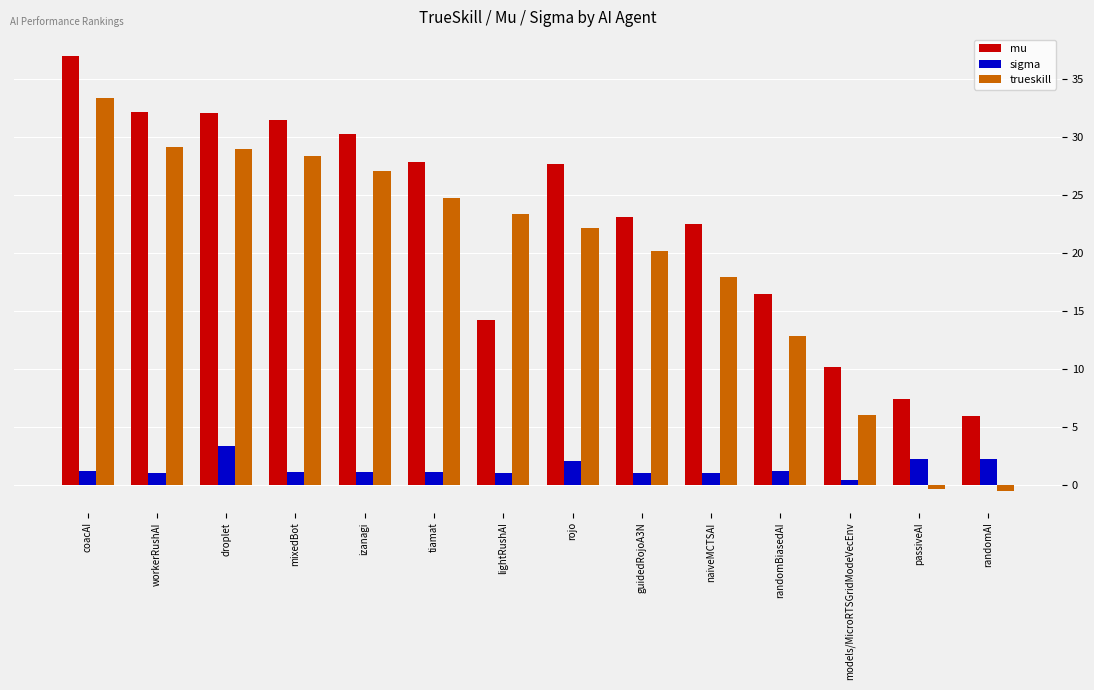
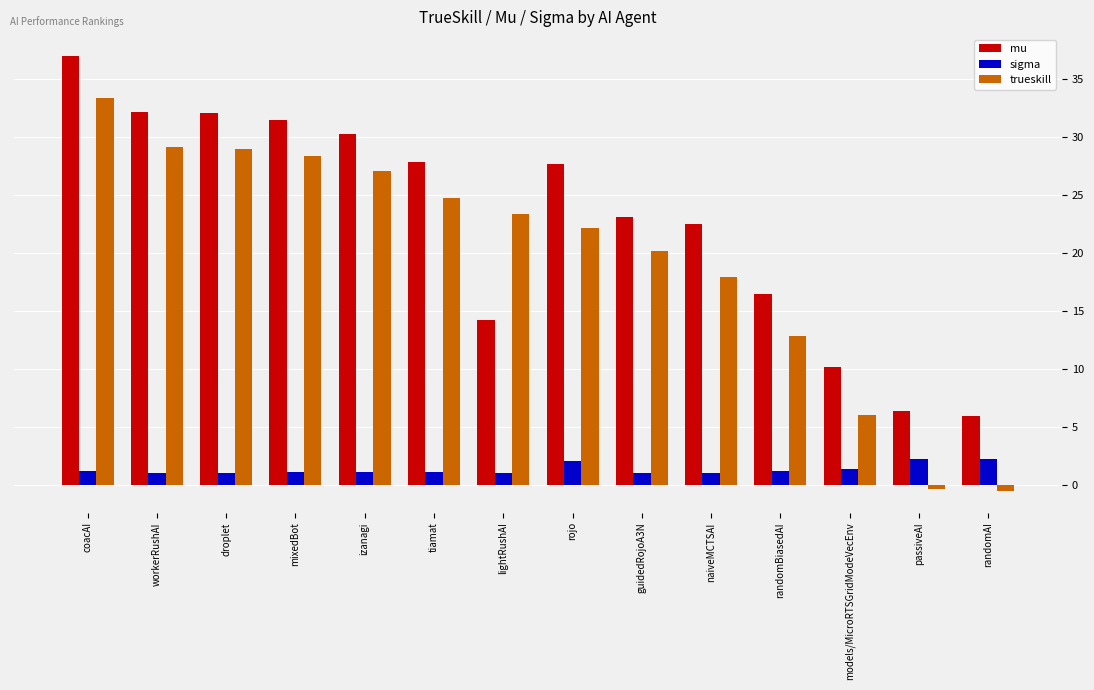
  {
    "mu": {
      "coacAI": 37.0,
      "workerRushAI": 32.2,
      "droplet": 32.0,
      "mixedBot": 31.5,
      "izanagi": 30.3,
      "tiamat": 27.8,
      "lightRushAI": 14.2,
      "rojo": 27.7,
      "guidedRojoA3N": 23.1,
      "naiveMCTSAI": 22.5,
      "randomBiasedAI": 16.4,
      "models/MicroRTSGridModeVecEnv": 10.1,
-     "passiveAI": 7.4,
+     "passiveAI": 6.3,
      "randomAI": 5.9
    },
    "sigma": {
      "coacAI": 1.2,
      "workerRushAI": 1.0,
-     "droplet": 3.3,
+     "droplet": 1.0,
      "mixedBot": 1.1,
      "izanagi": 1.0,
      "tiamat": 1.0,
      "lightRushAI": 1.0,
      "rojo": 2.0,
      "guidedRojoA3N": 1.0,
      "naiveMCTSAI": 1.0,
      "randomBiasedAI": 1.2,
-     "models/MicroRTSGridModeVecEnv": 0.3,
+     "models/MicroRTSGridModeVecEnv": 1.4,
      "passiveAI": 2.2,
      "randomAI": 2.2
    },
    "trueskill": {
      "coacAI": 33.4,
      "workerRushAI": 29.1,
      "droplet": 29.0,
      "mixedBot": 28.3,
      "izanagi": 27.1,
      "tiamat": 24.7,
      "lightRushAI": 23.4,
      "rojo": 22.2,
      "guidedRojoA3N": 20.2,
      "naiveMCTSAI": 17.9,
      "randomBiasedAI": 12.8,
      "models/MicroRTSGridModeVecEnv": 6.0,
      "passiveAI": -0.4,
      "randomAI": -0.5
    }
  }
